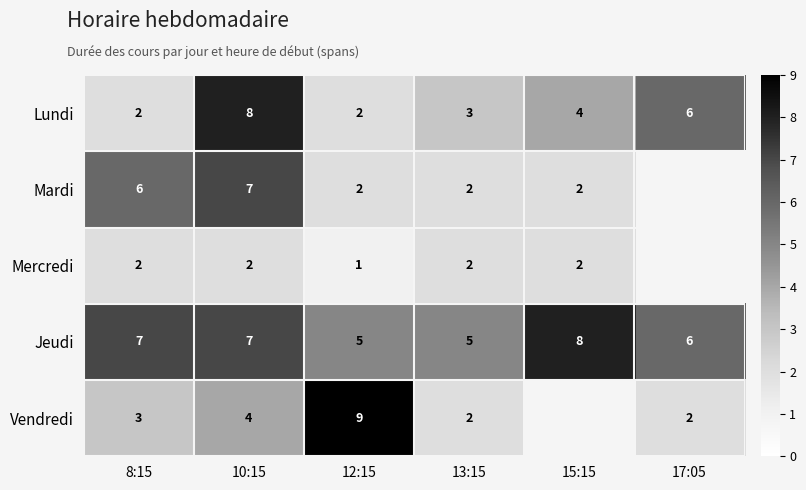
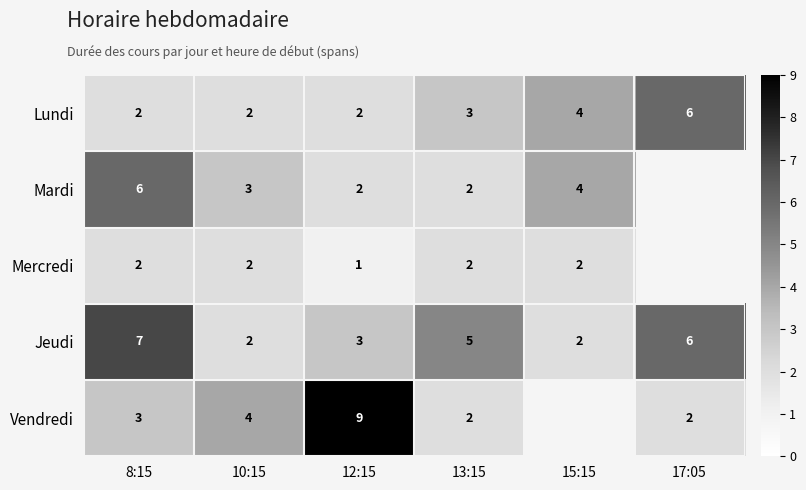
  {
    "Lundi": {
      "8:15": 2,
-     "10:15": 8,
+     "10:15": 2,
      "12:15": 2,
      "13:15": 3,
      "15:15": 4,
      "17:05": 6
    },
    "Mardi": {
      "8:15": 6,
-     "10:15": 7,
+     "10:15": 3,
      "12:15": 2,
      "13:15": 2,
-     "15:15": 2
+     "15:15": 4
    },
    "Mercredi": {
      "8:15": 2,
      "10:15": 2,
      "12:15": 1,
      "13:15": 2,
      "15:15": 2
    },
    "Jeudi": {
      "8:15": 7,
-     "10:15": 7,
-     "12:15": 5,
+     "10:15": 2,
+     "12:15": 3,
      "13:15": 5,
-     "15:15": 8,
+     "15:15": 2,
      "17:05": 6
    },
    "Vendredi": {
      "8:15": 3,
      "10:15": 4,
      "12:15": 9,
      "13:15": 2,
      "17:05": 2
    }
  }
